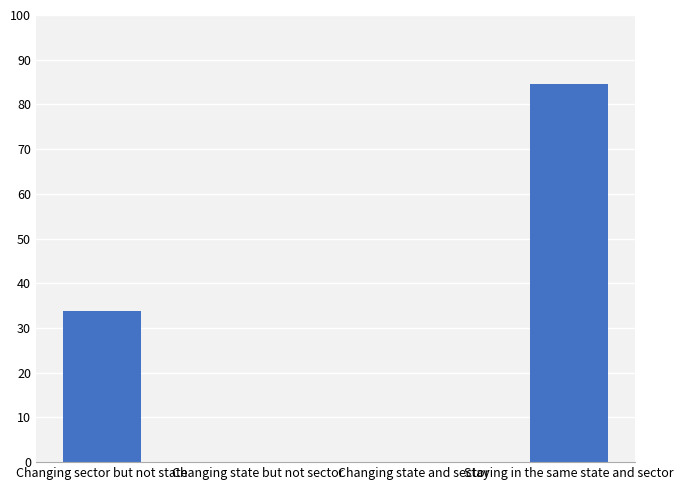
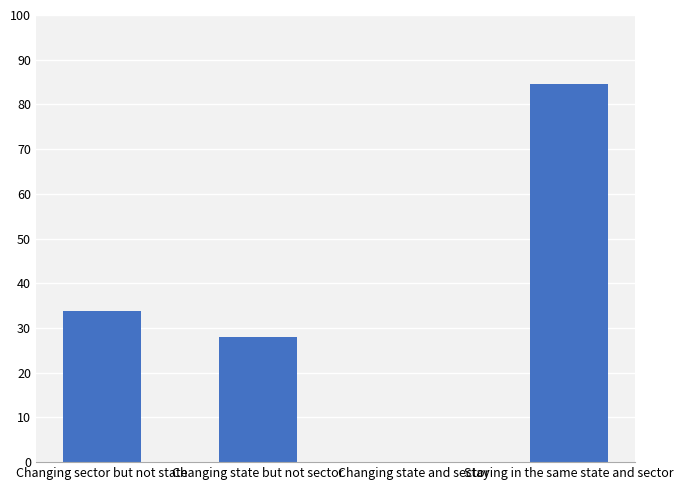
  {
    "Changing sector but not state": 34,
-   "Changing state but not sector": 0,
+   "Changing state but not sector": 28,
    "Staying in the same state and sector": 85
  }
